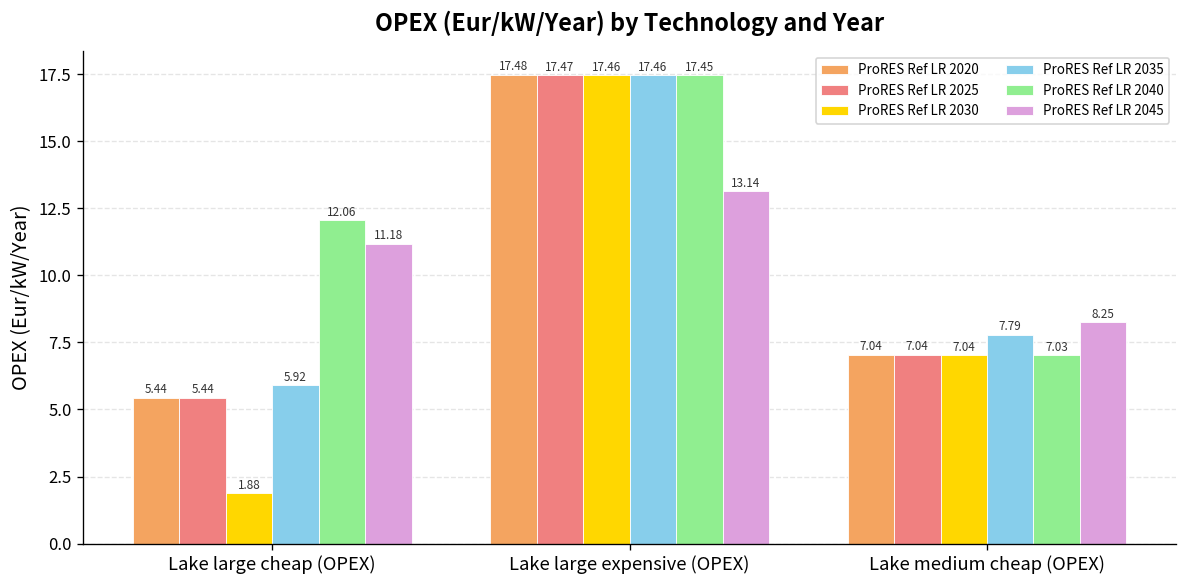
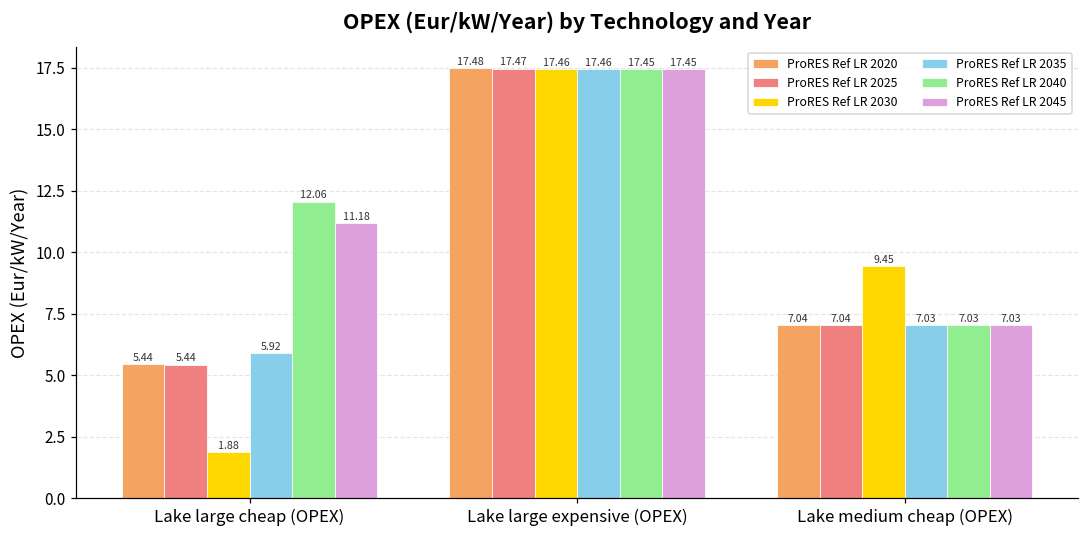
  {
    "ProRES Ref LR 2030": {
      "Lake large cheap (OPEX)": 1.88,
      "Lake large expensive (OPEX)": 17.46,
-     "Lake medium cheap (OPEX)": 7.04
+     "Lake medium cheap (OPEX)": 9.45
    },
    "ProRES Ref LR 2035": {
      "Lake large cheap (OPEX)": 5.92,
      "Lake large expensive (OPEX)": 17.46,
-     "Lake medium cheap (OPEX)": 7.79
+     "Lake medium cheap (OPEX)": 7.03
    },
    "ProRES Ref LR 2040": {
      "Lake large cheap (OPEX)": 12.06,
      "Lake large expensive (OPEX)": 17.45,
      "Lake medium cheap (OPEX)": 7.03
    },
    "ProRES Ref LR 2045": {
      "Lake large cheap (OPEX)": 11.18,
-     "Lake large expensive (OPEX)": 13.14,
-     "Lake medium cheap (OPEX)": 8.25
+     "Lake large expensive (OPEX)": 17.45,
+     "Lake medium cheap (OPEX)": 7.03
    }
  }
